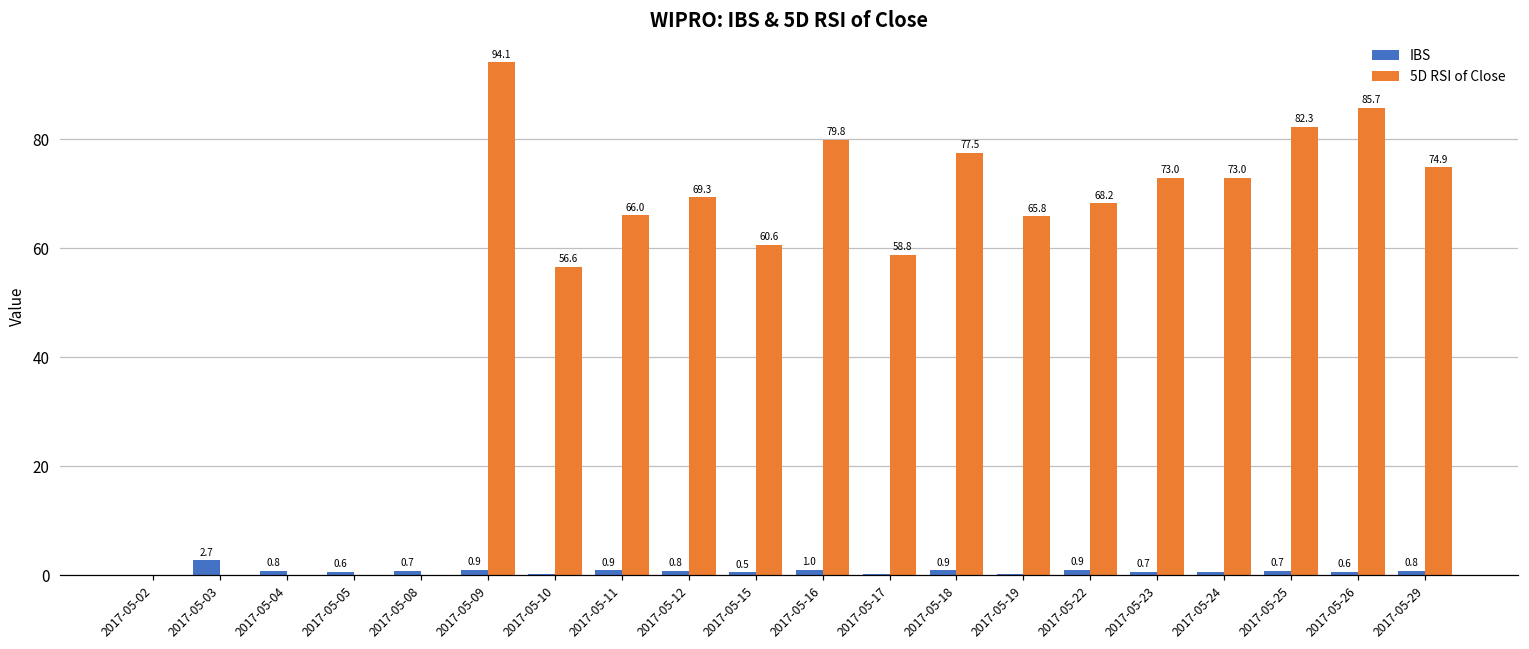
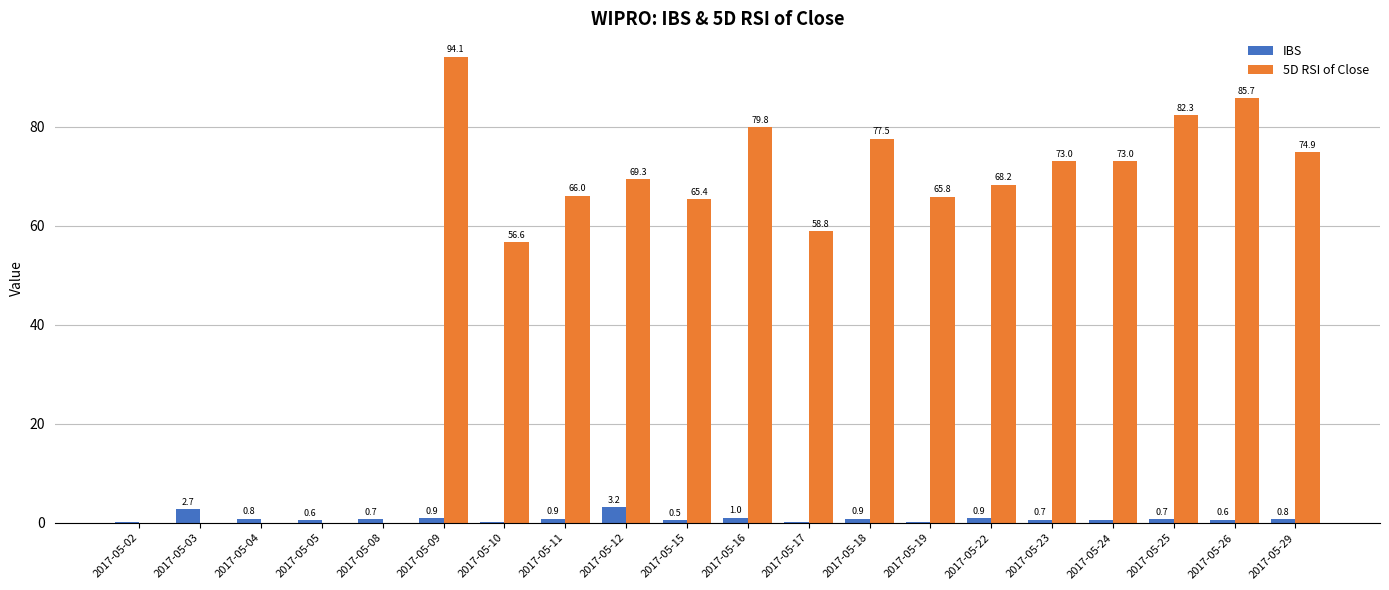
  {
    "IBS": {
      "2017-05-03": 2.7,
      "2017-05-04": 0.8,
      "2017-05-05": 0.6,
      "2017-05-08": 0.7,
      "2017-05-09": 0.9,
      "2017-05-11": 0.9,
-     "2017-05-12": 0.8,
+     "2017-05-12": 3.2,
      "2017-05-15": 0.5,
      "2017-05-16": 1.0,
      "2017-05-18": 0.9,
      "2017-05-22": 0.9,
      "2017-05-23": 0.7,
      "2017-05-25": 0.7,
      "2017-05-26": 0.6,
      "2017-05-29": 0.8
    },
    "5D RSI of Close": {
      "2017-05-09": 94.1,
      "2017-05-10": 56.6,
      "2017-05-11": 66.0,
      "2017-05-12": 69.3,
-     "2017-05-15": 60.6,
+     "2017-05-15": 65.4,
      "2017-05-16": 79.8,
      "2017-05-17": 58.8,
      "2017-05-18": 77.5,
      "2017-05-19": 65.8,
      "2017-05-22": 68.2,
      "2017-05-23": 73.0,
      "2017-05-24": 73.0,
      "2017-05-25": 82.3,
      "2017-05-26": 85.7,
      "2017-05-29": 74.9
    }
  }
